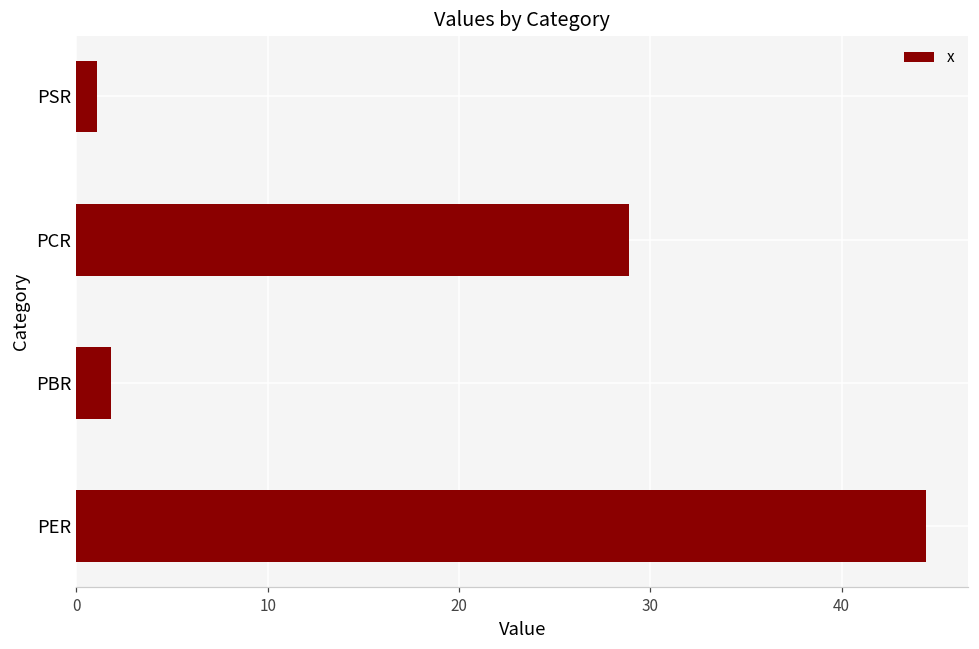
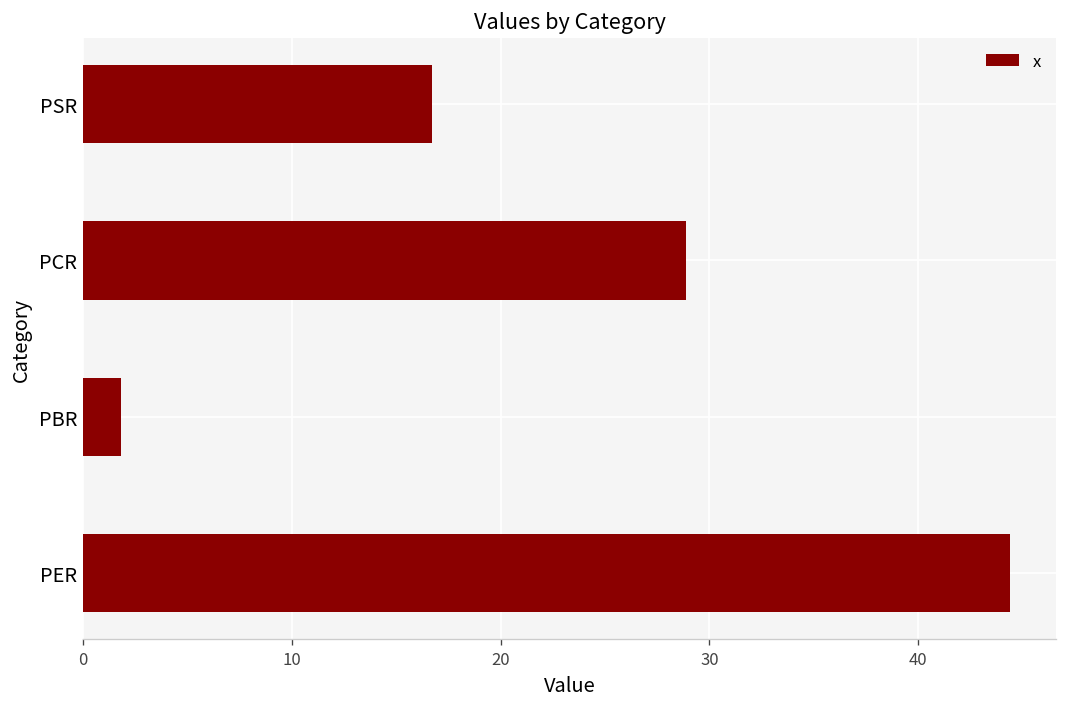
  {
-   "PSR": 1.1,
+   "PSR": 16.7,
    "PCR": 28.9,
    "PBR": 1.8,
    "PER": 44.4
  }
